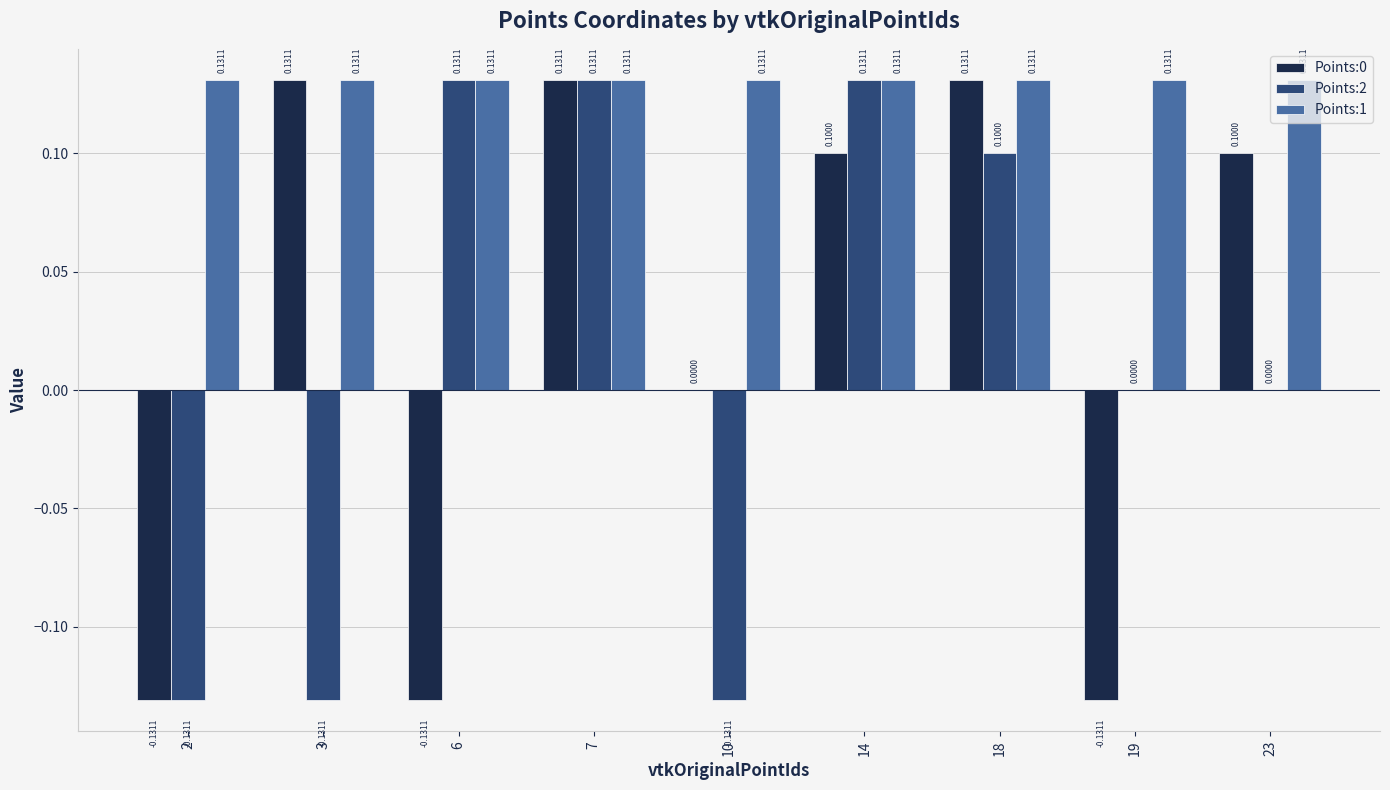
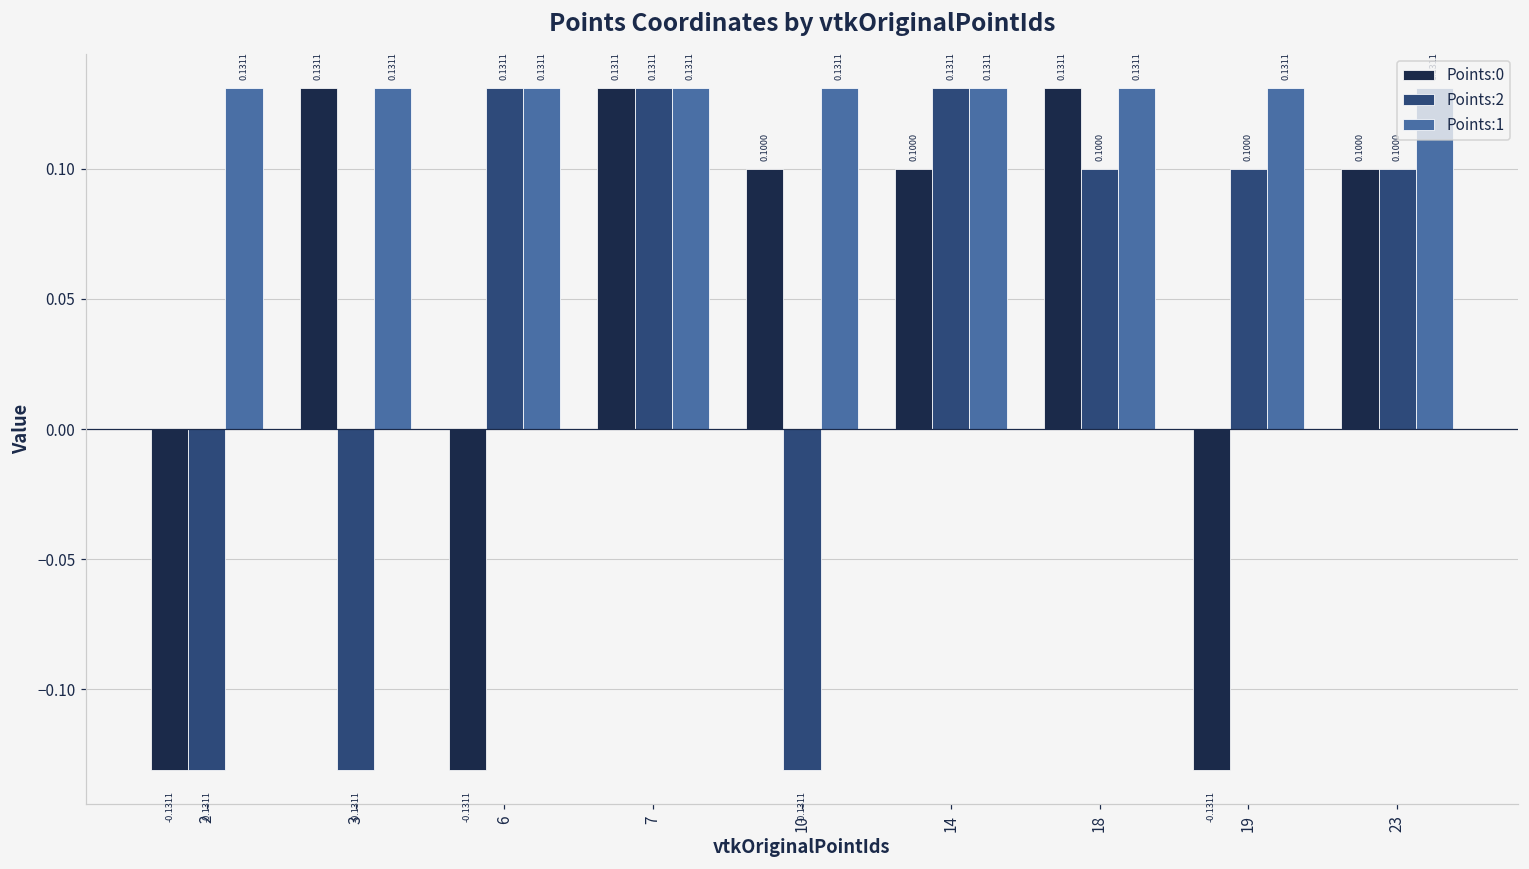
  {
    "Points:0": {
      "2": -0.1311,
      "3": 0.1311,
      "6": -0.1311,
      "7": 0.1311,
-     "10": 0.0000,
+     "10": 0.1000,
      "14": 0.1000,
      "18": 0.1311,
      "19": -0.1311,
      "23": 0.1000
    },
    "Points:2": {
      "2": -0.1311,
      "3": -0.1311,
      "6": 0.1311,
      "7": 0.1311,
      "10": -0.1311,
      "14": 0.1311,
      "18": 0.1000,
-     "19": 0.0000,
-     "23": 0.0000
+     "19": 0.1000,
+     "23": 0.1000
    },
    "Points:1": {
      "2": 0.1311,
      "3": 0.1311,
      "6": 0.1311,
      "7": 0.1311,
      "10": 0.1311,
      "14": 0.1311,
      "18": 0.1311,
      "19": 0.1311
    }
  }
